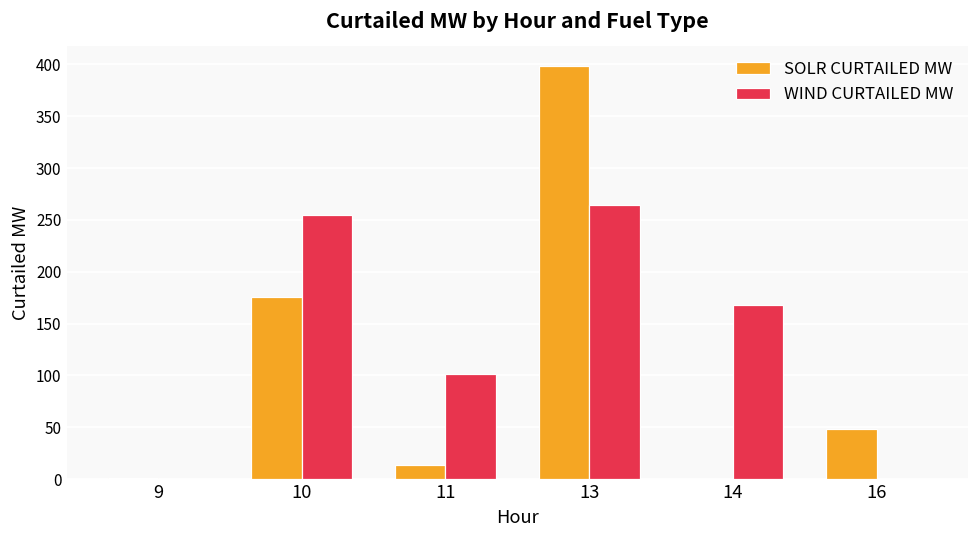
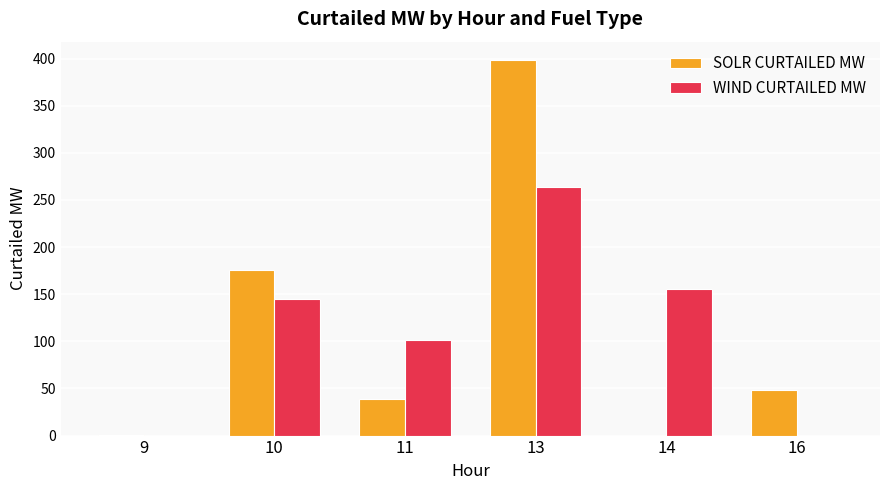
  {
    "SOLR CURTAILED MW": {
      "10": 180,
-     "11": 10,
+     "11": 40,
      "13": 400,
      "14": 0,
      "16": 50
    },
    "WIND CURTAILED MW": {
      "9": 0,
-     "10": 260,
+     "10": 150,
      "11": 100,
      "13": 260,
-     "14": 170,
+     "14": 160,
      "16": 0
    }
  }
